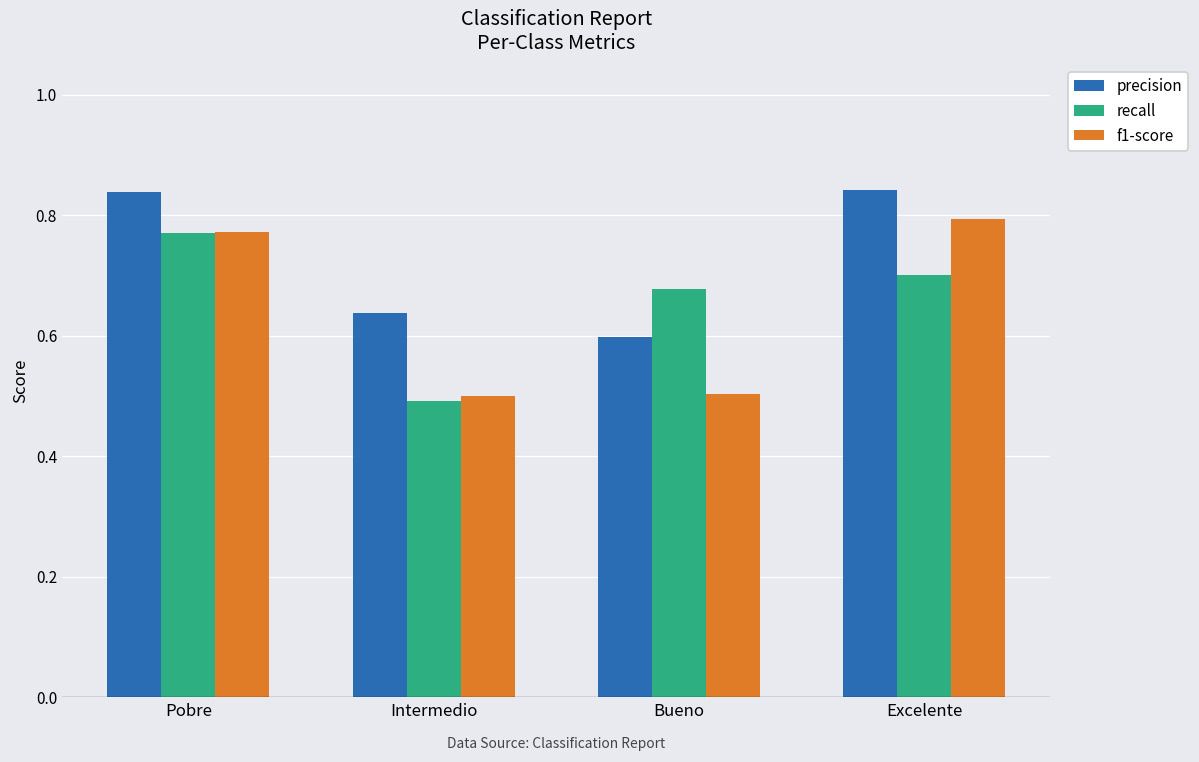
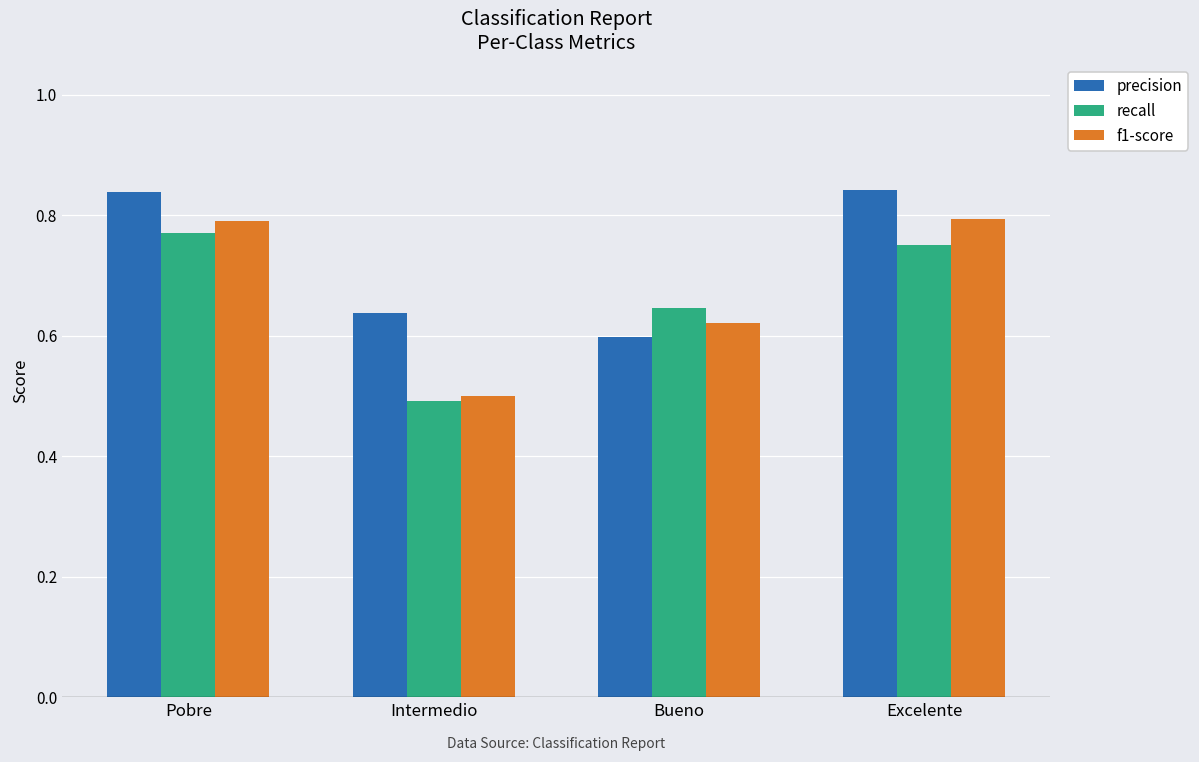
  {
    "precision": {
      "Pobre": 0.84,
      "Intermedio": 0.64,
      "Bueno": 0.60,
      "Excelente": 0.84
    },
    "recall": {
      "Pobre": 0.77,
      "Intermedio": 0.49,
-     "Bueno": 0.68,
-     "Excelente": 0.70
+     "Bueno": 0.65,
+     "Excelente": 0.75
    },
    "f1-score": {
-     "Pobre": 0.77,
+     "Pobre": 0.79,
      "Intermedio": 0.50,
-     "Bueno": 0.50,
+     "Bueno": 0.62,
      "Excelente": 0.79
    }
  }
